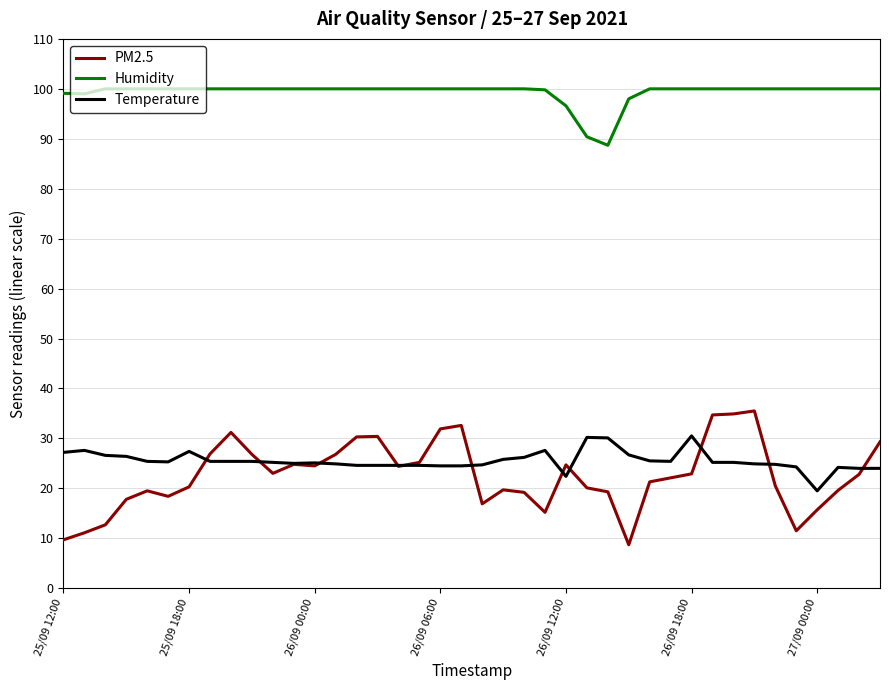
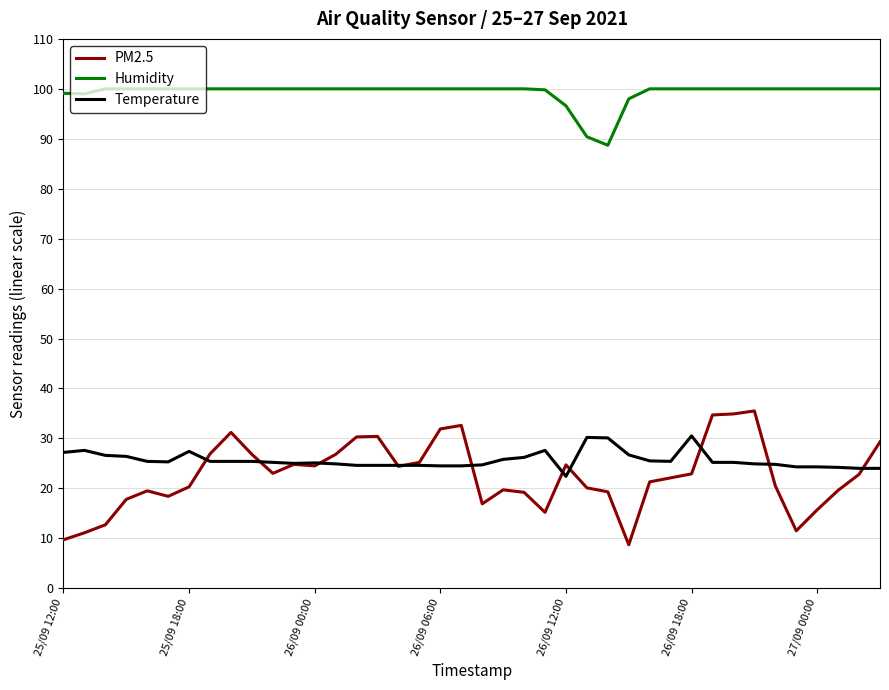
  {
    "Temperature": {
-     "27/09 00:00": 20
+     "27/09 00:00": 24
    }
  }
